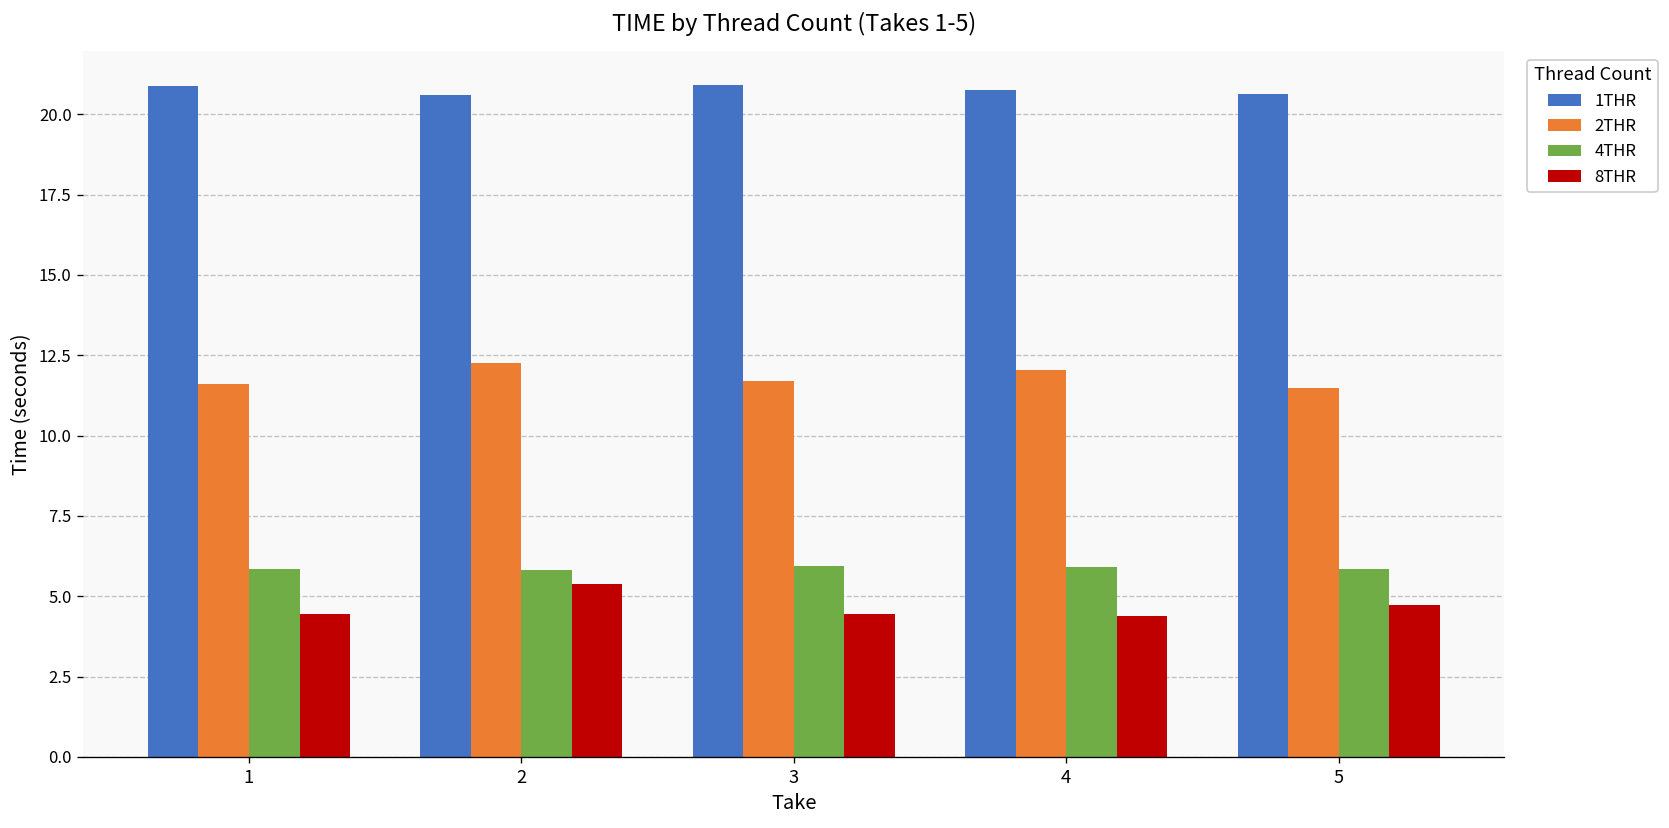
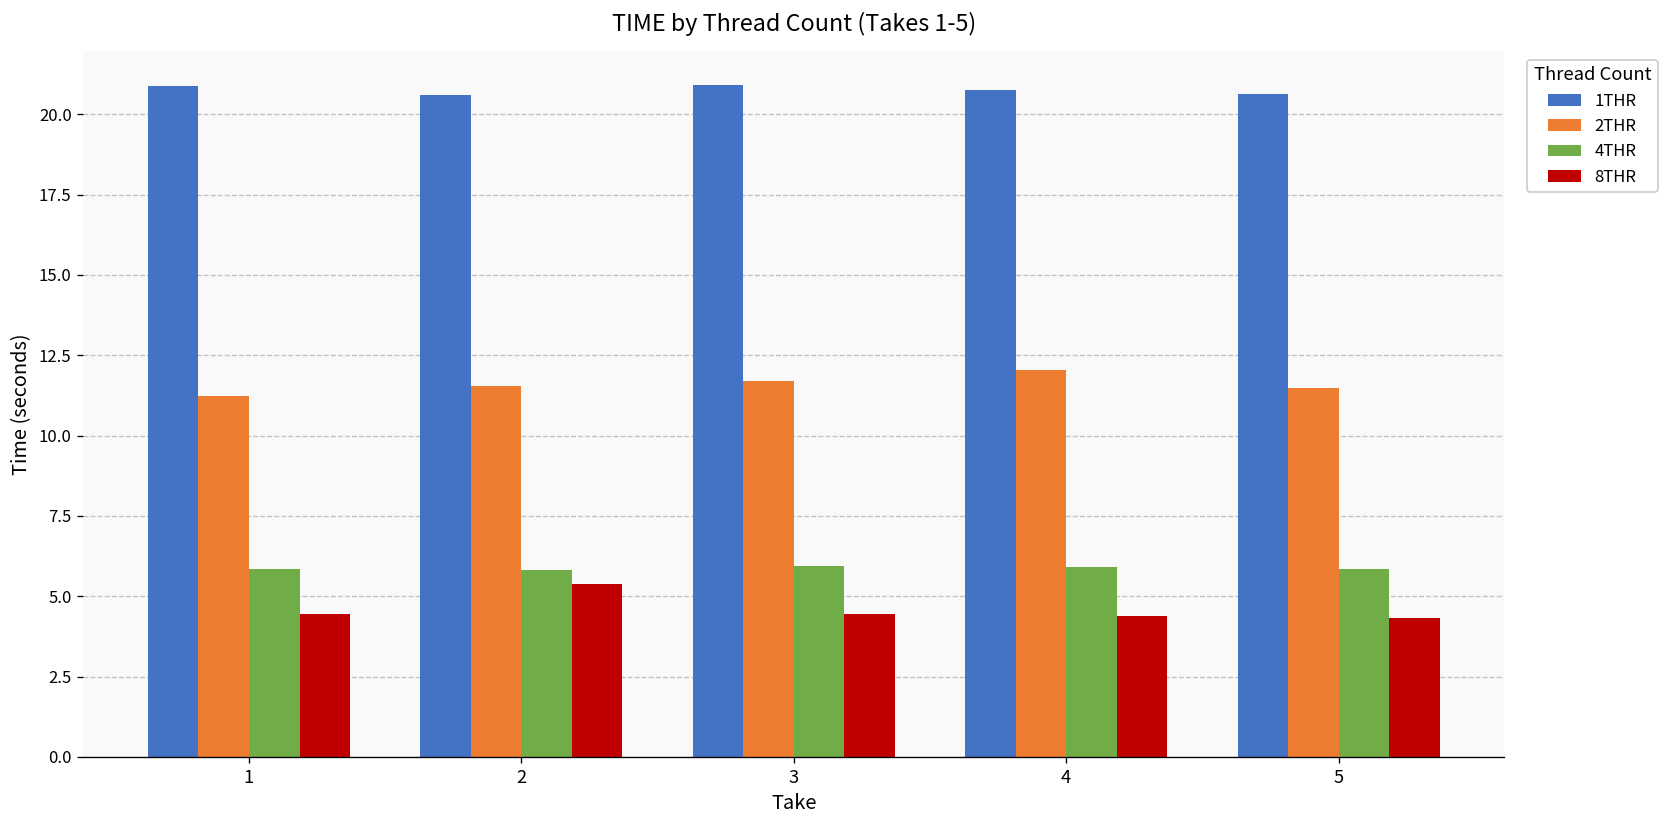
  {
    "1THR": {
      "1": 20.9,
      "2": 20.6,
      "3": 20.9,
      "4": 20.8,
      "5": 20.6
    },
    "2THR": {
-     "1": 11.6,
-     "2": 12.3,
+     "1": 11.2,
+     "2": 11.6,
      "3": 11.7,
      "4": 12.0,
      "5": 11.5
    },
    "4THR": {
      "1": 5.9,
      "2": 5.8,
      "3": 5.9,
      "4": 5.9,
      "5": 5.9
    },
    "8THR": {
      "1": 4.4,
      "2": 5.4,
      "3": 4.5,
      "4": 4.4,
-     "5": 4.7
+     "5": 4.3
    }
  }
